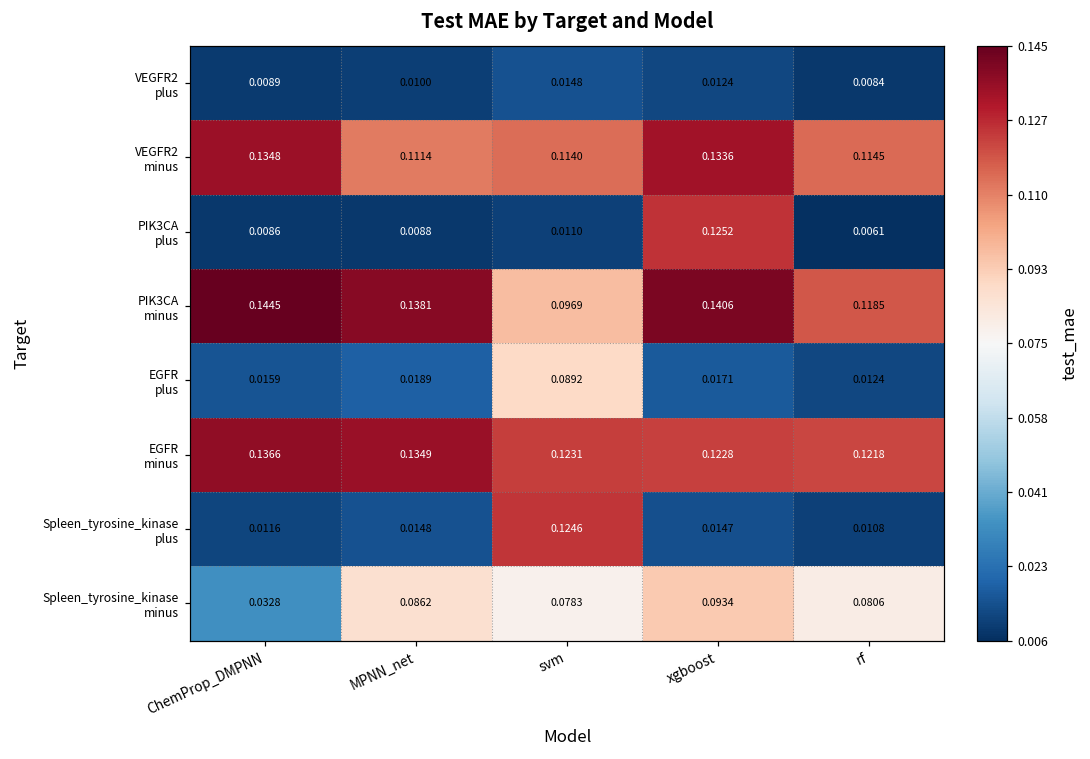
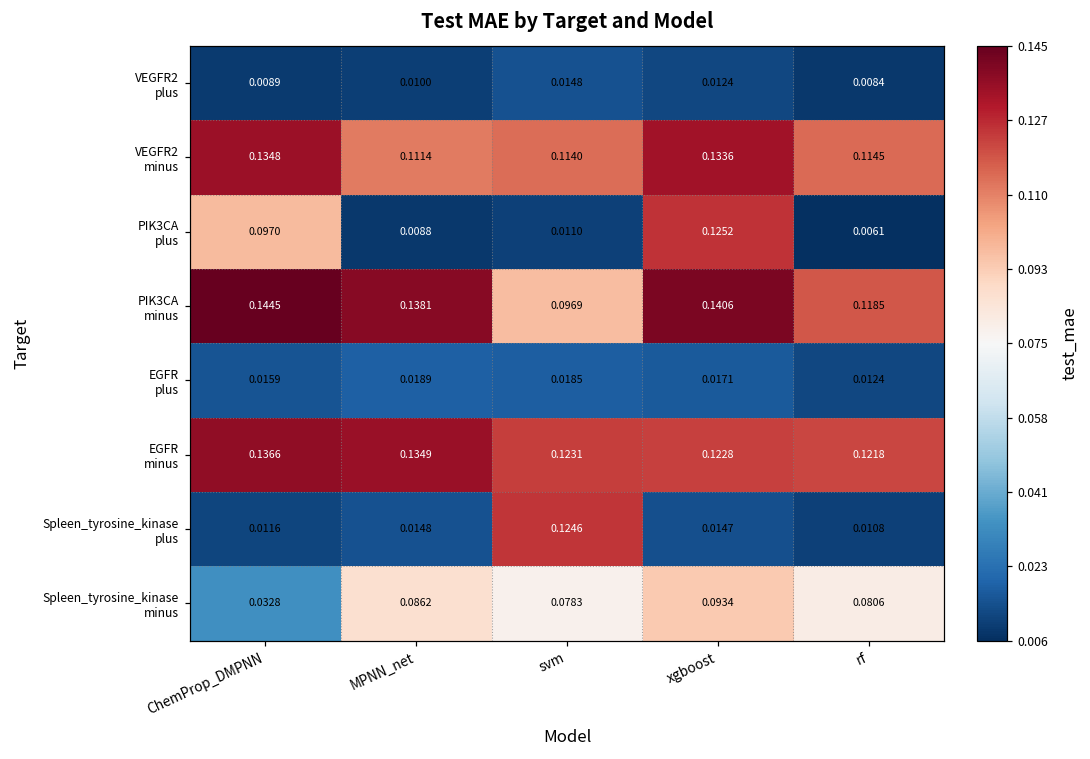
  {
    "VEGFR2 plus": {
      "ChemProp_DMPNN": 0.0089,
      "MPNN_net": 0.0100,
      "svm": 0.0148,
      "xgboost": 0.0124,
      "rf": 0.0084
    },
    "VEGFR2 minus": {
      "ChemProp_DMPNN": 0.1348,
      "MPNN_net": 0.1114,
      "svm": 0.1140,
      "xgboost": 0.1336,
      "rf": 0.1145
    },
    "PIK3CA plus": {
-     "ChemProp_DMPNN": 0.0086,
+     "ChemProp_DMPNN": 0.0970,
      "MPNN_net": 0.0088,
      "svm": 0.0110,
      "xgboost": 0.1252,
      "rf": 0.0061
    },
    "PIK3CA minus": {
      "ChemProp_DMPNN": 0.1445,
      "MPNN_net": 0.1381,
      "svm": 0.0969,
      "xgboost": 0.1406,
      "rf": 0.1185
    },
    "EGFR plus": {
      "ChemProp_DMPNN": 0.0159,
      "MPNN_net": 0.0189,
-     "svm": 0.0892,
+     "svm": 0.0185,
      "xgboost": 0.0171,
      "rf": 0.0124
    },
    "EGFR minus": {
      "ChemProp_DMPNN": 0.1366,
      "MPNN_net": 0.1349,
      "svm": 0.1231,
      "xgboost": 0.1228,
      "rf": 0.1218
    },
    "Spleen_tyrosine_kinase plus": {
      "ChemProp_DMPNN": 0.0116,
      "MPNN_net": 0.0148,
      "svm": 0.1246,
      "xgboost": 0.0147,
      "rf": 0.0108
    },
    "Spleen_tyrosine_kinase minus": {
      "ChemProp_DMPNN": 0.0328,
      "MPNN_net": 0.0862,
      "svm": 0.0783,
      "xgboost": 0.0934,
      "rf": 0.0806
    }
  }
